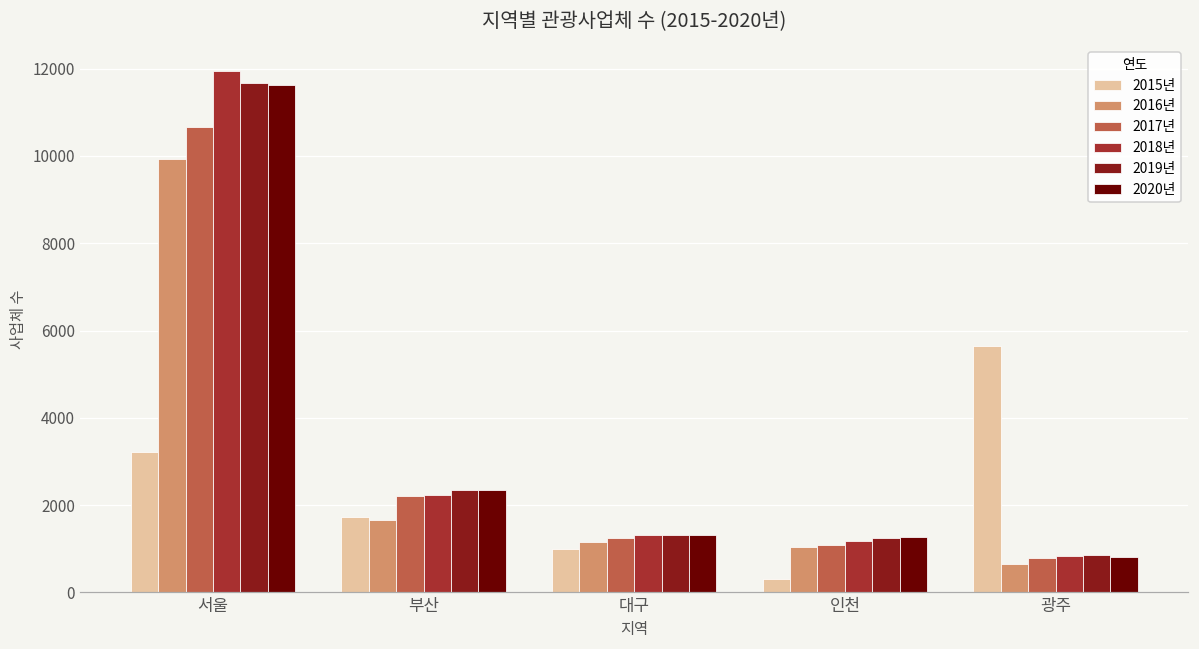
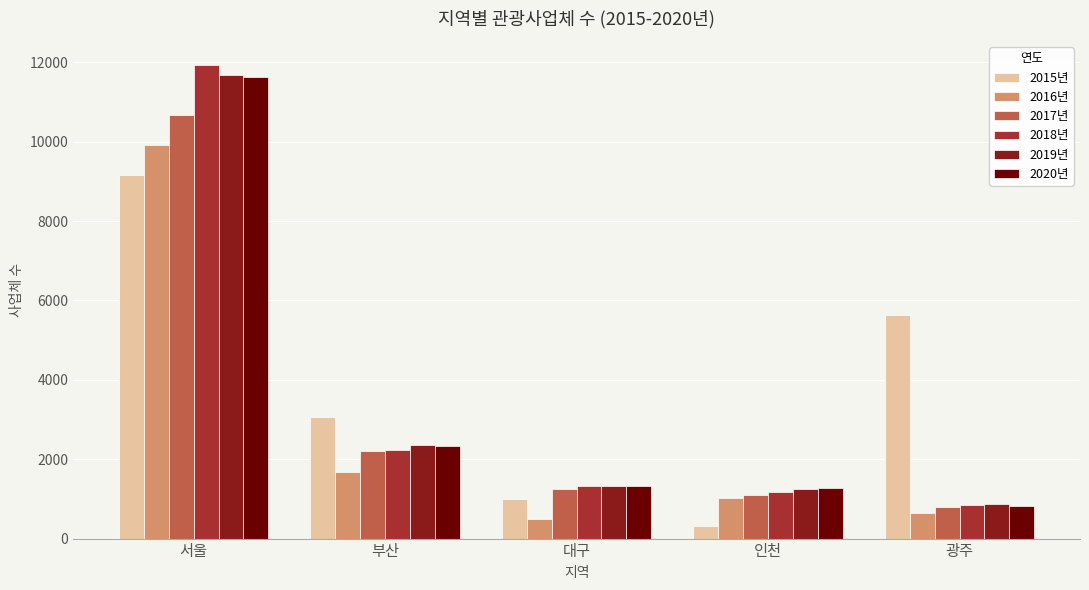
  {
    "2015년": {
-     "서울": 3200,
-     "부산": 1700,
+     "서울": 9200,
+     "부산": 3100,
      "대구": 1000,
      "인천": 300,
      "광주": 5600
    },
    "2016년": {
      "서울": 9900,
      "부산": 1700,
-     "대구": 1100,
+     "대구": 500,
      "인천": 1000,
      "광주": 600
    }
  }
